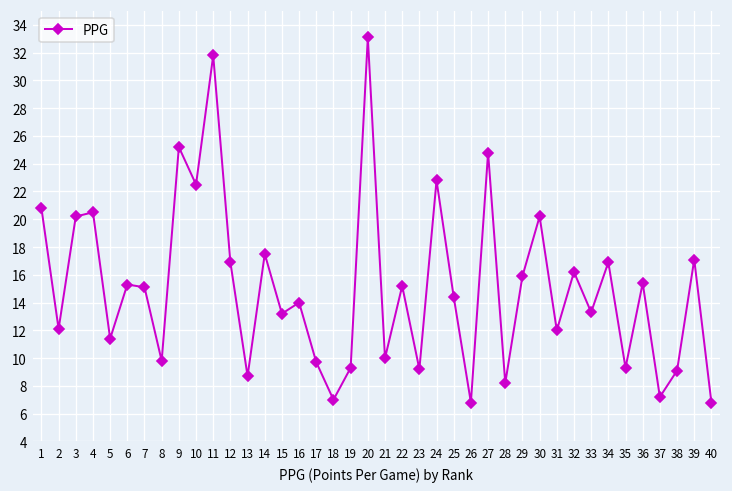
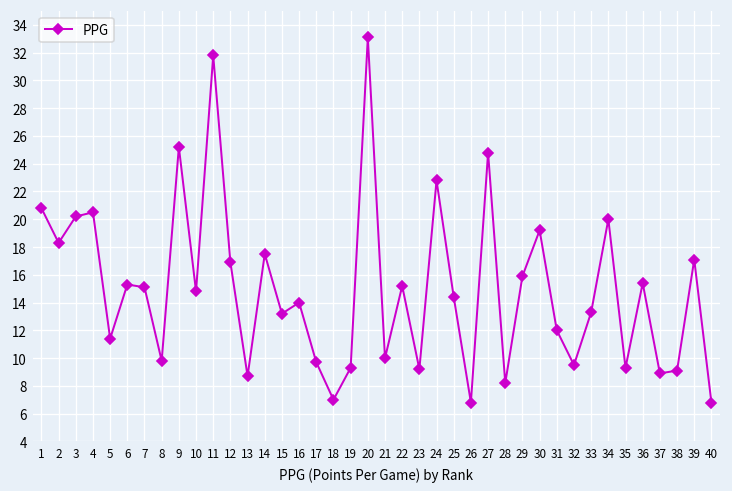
  {
    "1": 20.8,
-   "2": 12.1,
+   "2": 18.3,
    "3": 20.2,
    "4": 20.5,
    "5": 11.4,
    "6": 15.3,
    "7": 15.1,
    "8": 9.8,
    "9": 25.2,
-   "10": 22.5,
+   "10": 14.8,
    "11": 31.8,
    "12": 16.9,
    "13": 8.7,
    "14": 17.5,
    "15": 13.2,
    "16": 14.0,
    "17": 9.7,
    "18": 7.0,
    "19": 9.3,
    "20": 33.1,
    "21": 10.0,
    "22": 15.2,
    "23": 9.2,
    "24": 22.8,
    "25": 14.4,
    "26": 6.8,
    "27": 24.8,
    "28": 8.2,
    "29": 15.9,
-   "30": 20.2,
+   "30": 19.2,
    "31": 12.0,
-   "32": 16.2,
+   "32": 9.5,
    "33": 13.3,
-   "34": 16.9,
+   "34": 20.0,
    "35": 9.3,
    "36": 15.4,
-   "37": 7.2,
+   "37": 8.9,
    "38": 9.1,
    "39": 17.1,
    "40": 6.8
  }
